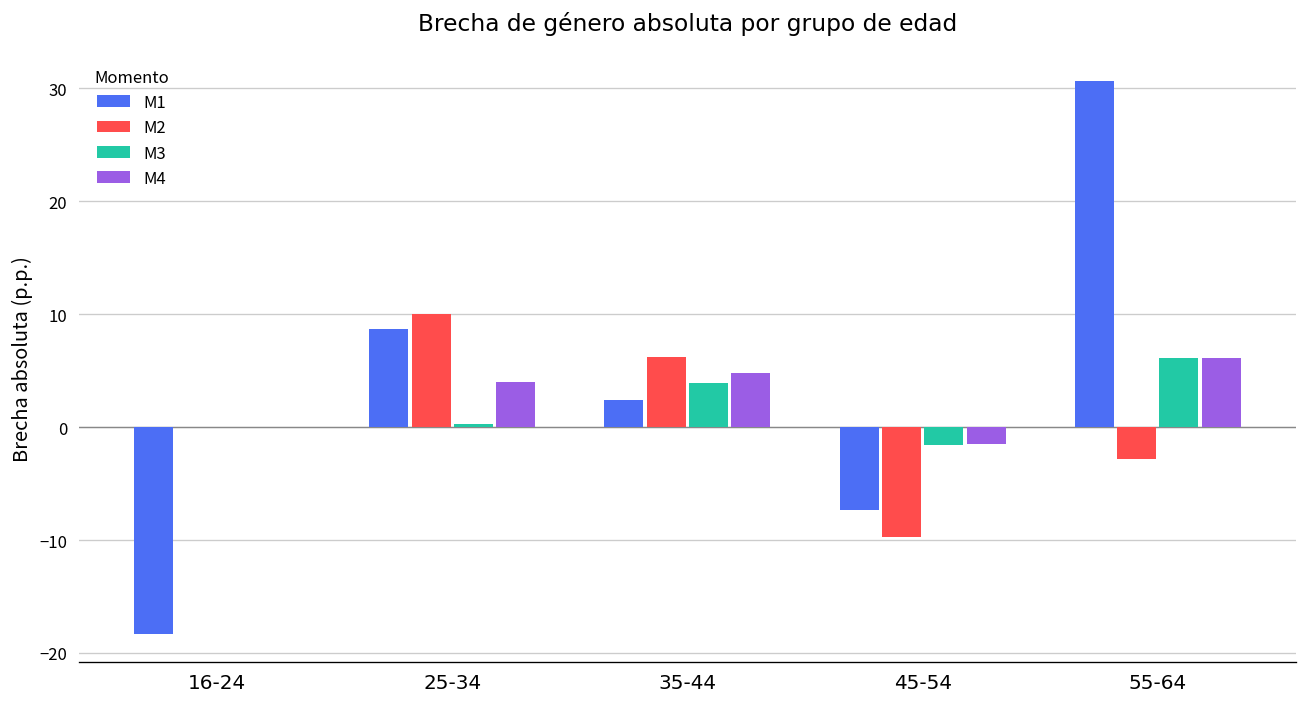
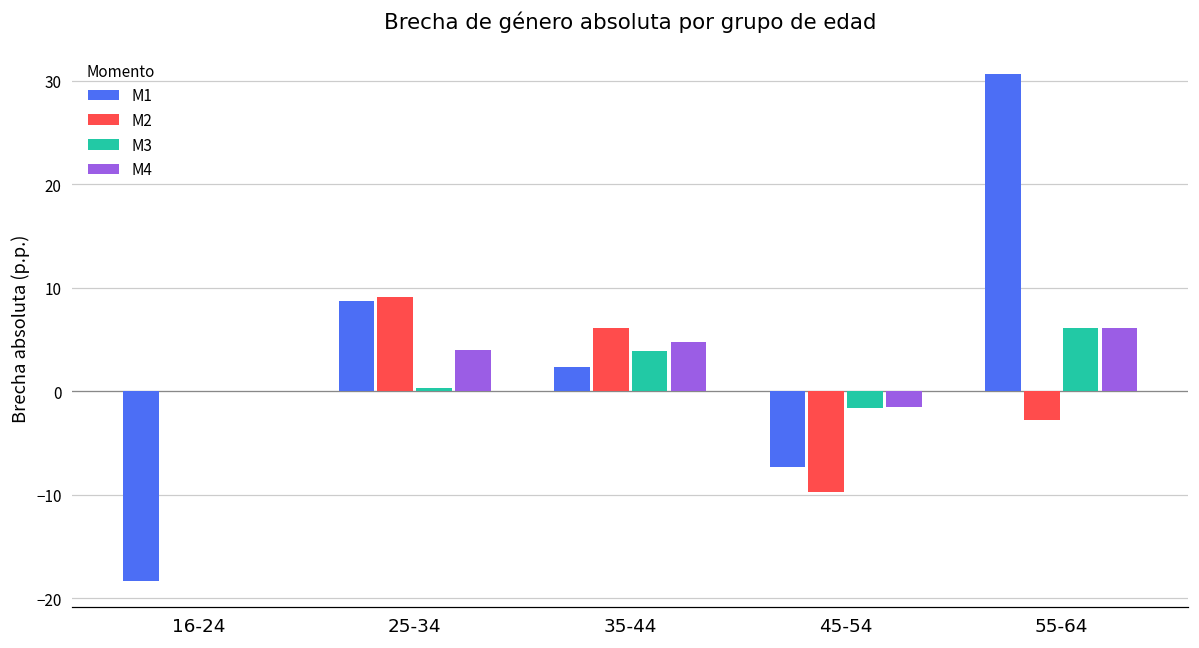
  {
    "M1": {
      "16-24": -18,
      "25-34": 9,
      "35-44": 2,
      "45-54": -7,
      "55-64": 31
    },
    "M2": {
      "16-24": 0,
-     "25-34": 10,
+     "25-34": 9,
      "35-44": 6,
      "45-54": -10,
      "55-64": -3
    },
    "M3": {
      "16-24": 0,
      "25-34": 0,
      "35-44": 4,
      "45-54": -2,
      "55-64": 6
    },
    "M4": {
      "16-24": 0,
      "25-34": 4,
      "35-44": 5,
      "45-54": -2,
      "55-64": 6
    }
  }
